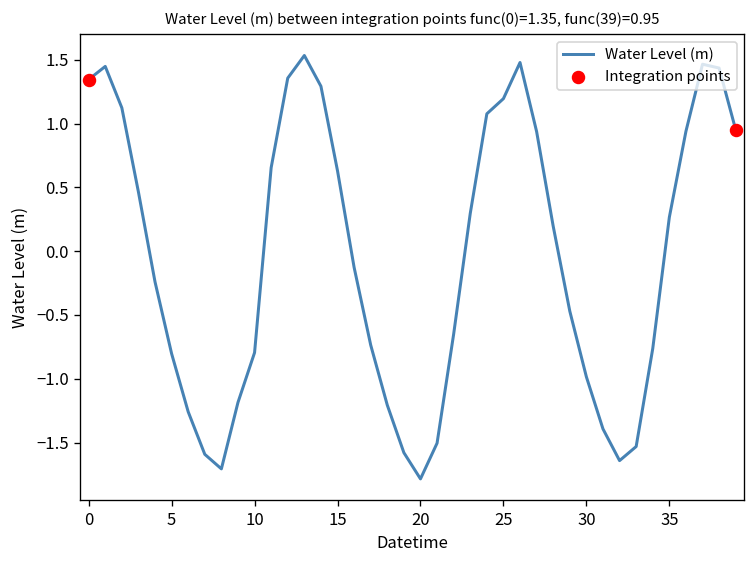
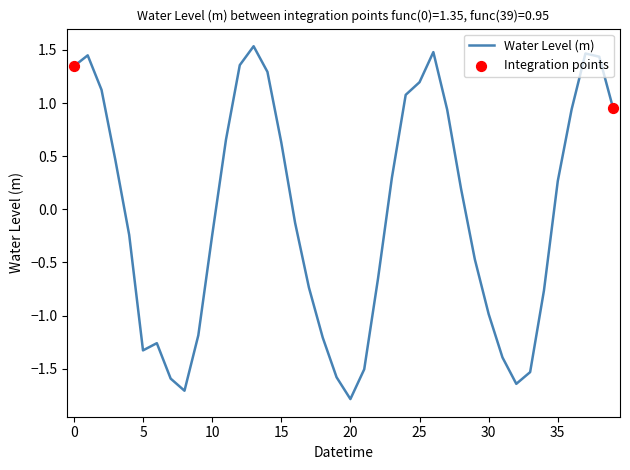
  {
    "Water Level (m)": {
-     "5": -0.80,
-     "10": -0.79,
+     "5": -1.33,
+     "10": -0.25,
      "15": 0.63,
      "20": -1.78,
      "25": 1.20,
      "30": -0.98,
      "35": 0.27
    }
  }
